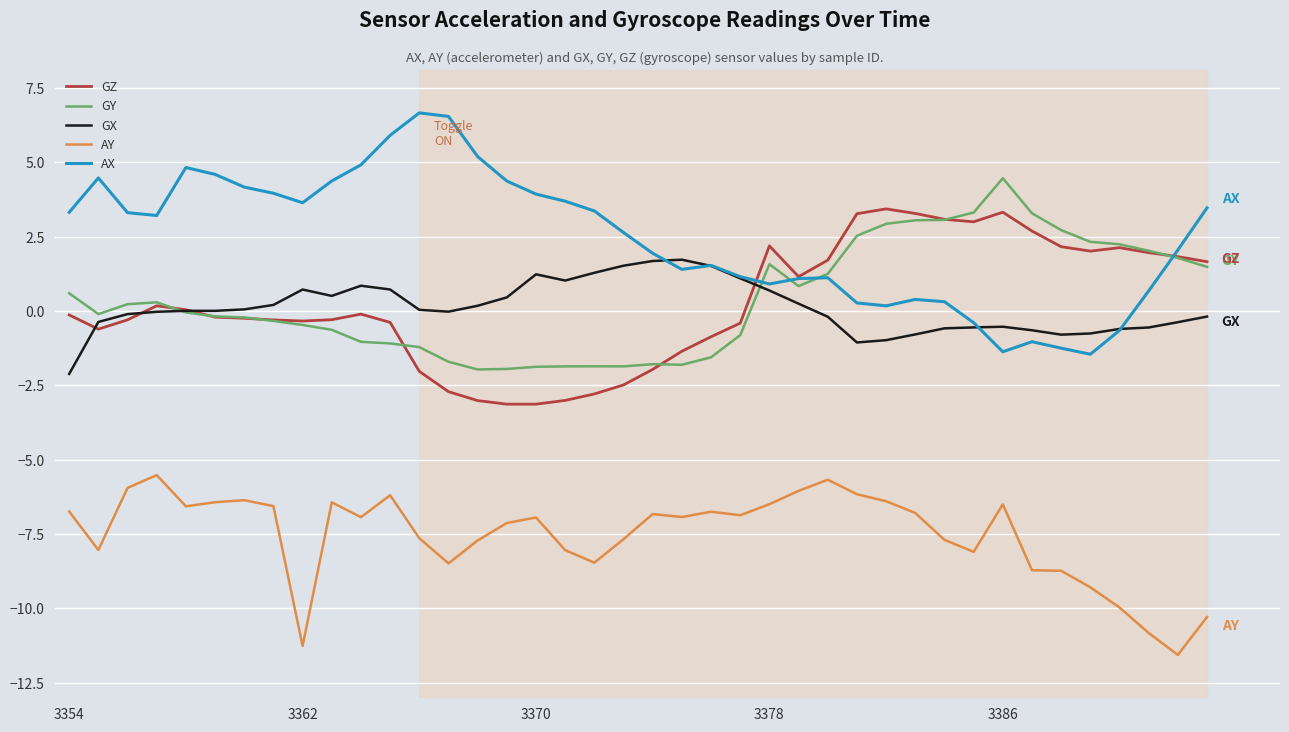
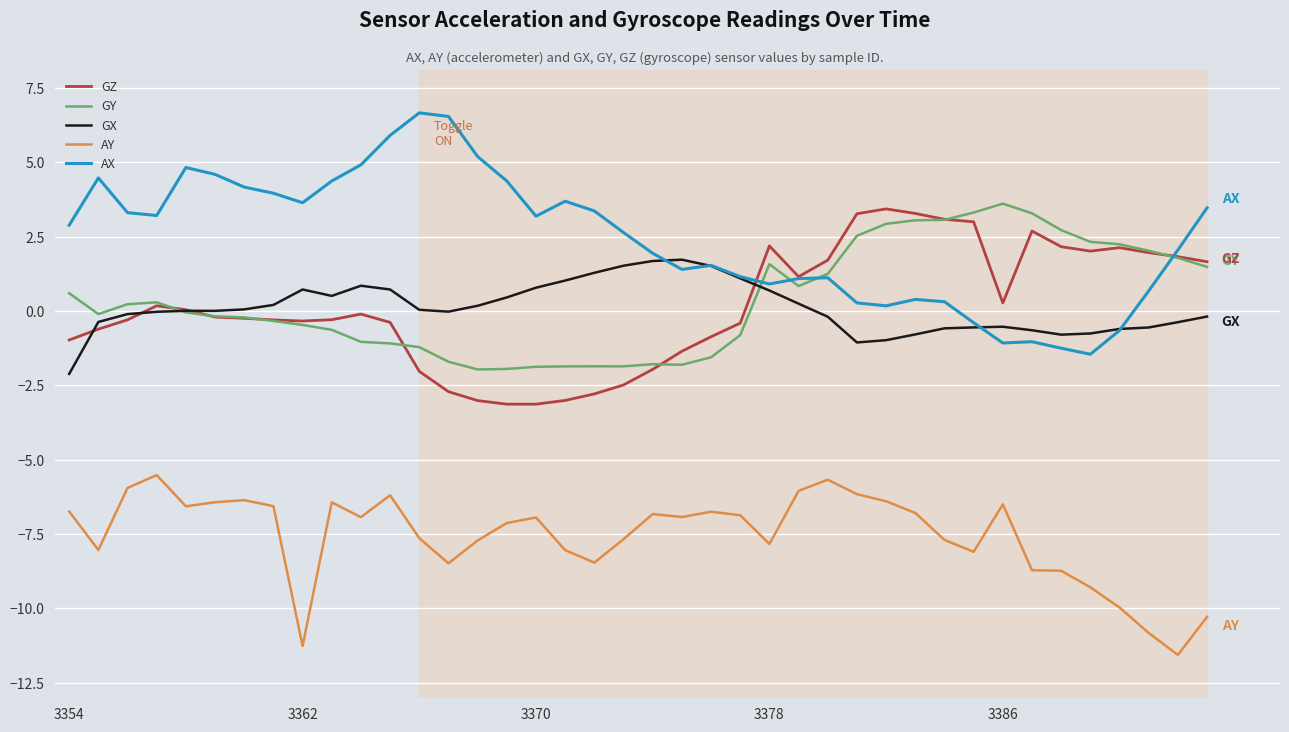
  {
    "GZ": {
-     "3354": -0.1,
+     "3354": -1.0,
      "3362": -0.3,
      "3370": -3.1,
      "3378": 2.2,
-     "3386": 3.3
+     "3386": 0.3
    },
    "GY": {
      "3354": 0.6,
      "3362": -0.5,
      "3370": -1.9,
      "3378": 1.6,
-     "3386": 4.5
+     "3386": 3.6
    },
    "GX": {
      "3354": -2.1,
      "3362": 0.7,
-     "3370": 1.2,
+     "3370": 0.8,
      "3378": 0.7,
      "3386": -0.5
    },
    "AY": {
      "3354": -6.7,
      "3362": -11.3,
      "3370": -6.9,
-     "3378": -6.5,
+     "3378": -7.8,
      "3386": -6.5
    },
    "AX": {
-     "3354": 3.3,
+     "3354": 2.9,
      "3362": 3.6,
-     "3370": 3.9,
+     "3370": 3.2,
      "3378": 0.9,
-     "3386": -1.4
+     "3386": -1.1
    }
  }
